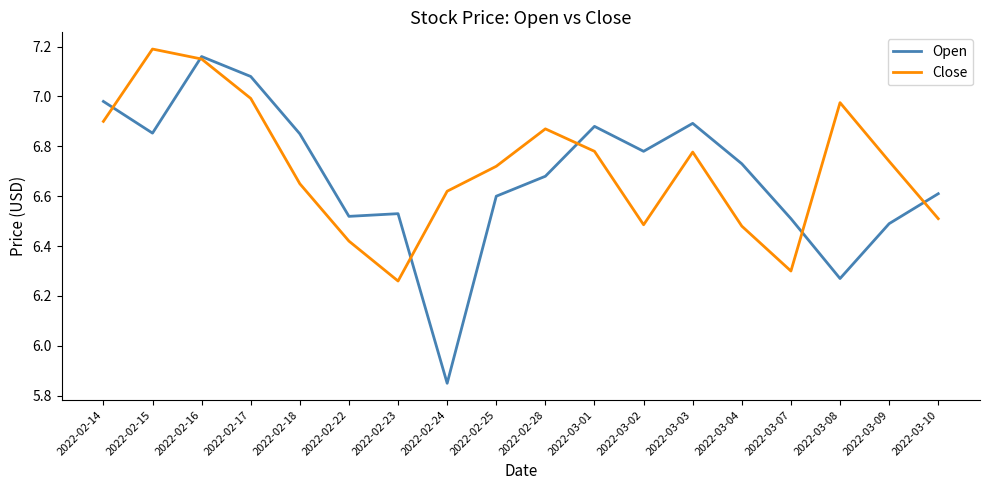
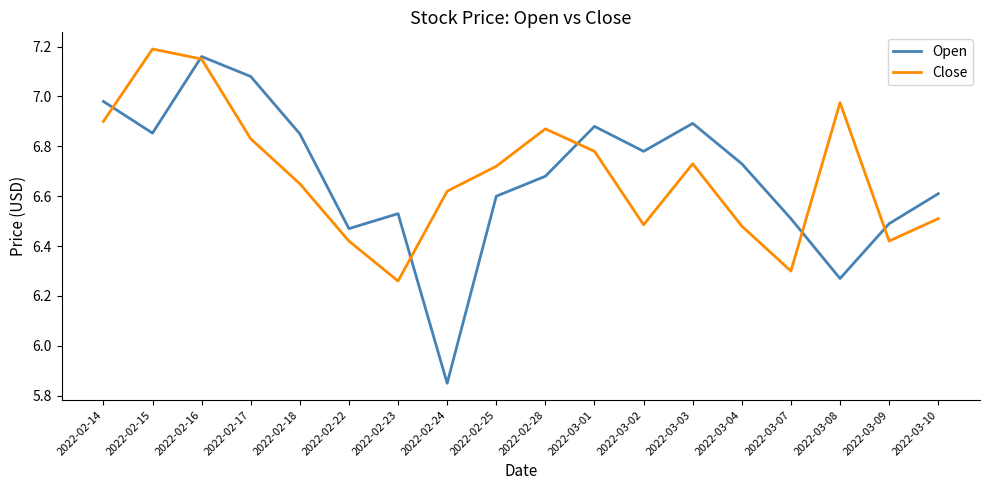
  {
    "Open": {
      "2022-02-14": 6.98,
      "2022-02-15": 6.85,
      "2022-02-17": 7.08,
      "2022-02-18": 6.85,
-     "2022-02-22": 6.52,
+     "2022-02-22": 6.47,
      "2022-02-23": 6.53,
      "2022-02-24": 5.85,
      "2022-02-25": 6.60,
      "2022-02-28": 6.68,
      "2022-03-01": 6.88,
      "2022-03-02": 6.78,
      "2022-03-03": 6.89,
      "2022-03-04": 6.73,
      "2022-03-07": 6.51,
      "2022-03-08": 6.27,
      "2022-03-09": 6.49,
      "2022-03-10": 6.61
    },
    "Close": {
      "2022-02-14": 6.90,
      "2022-02-15": 7.19,
-     "2022-02-17": 6.99,
+     "2022-02-17": 6.83,
      "2022-02-18": 6.65,
      "2022-02-22": 6.42,
      "2022-02-23": 6.26,
      "2022-02-24": 6.62,
      "2022-02-25": 6.72,
      "2022-02-28": 6.87,
      "2022-03-01": 6.78,
      "2022-03-02": 6.49,
-     "2022-03-03": 6.78,
+     "2022-03-03": 6.73,
      "2022-03-04": 6.48,
      "2022-03-07": 6.30,
      "2022-03-08": 6.98,
-     "2022-03-09": 6.74,
+     "2022-03-09": 6.42,
      "2022-03-10": 6.51
    }
  }
